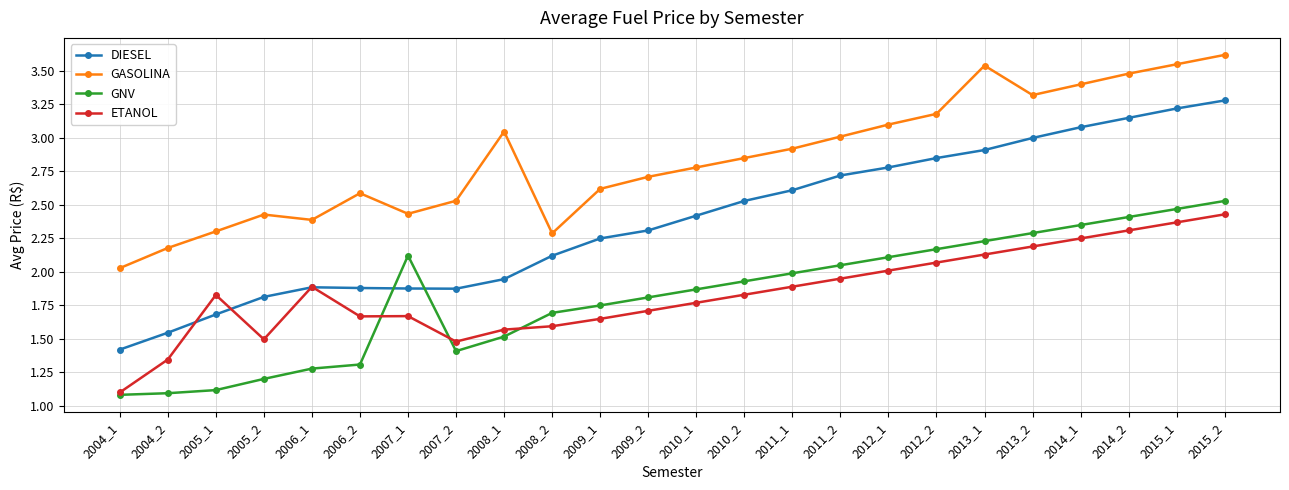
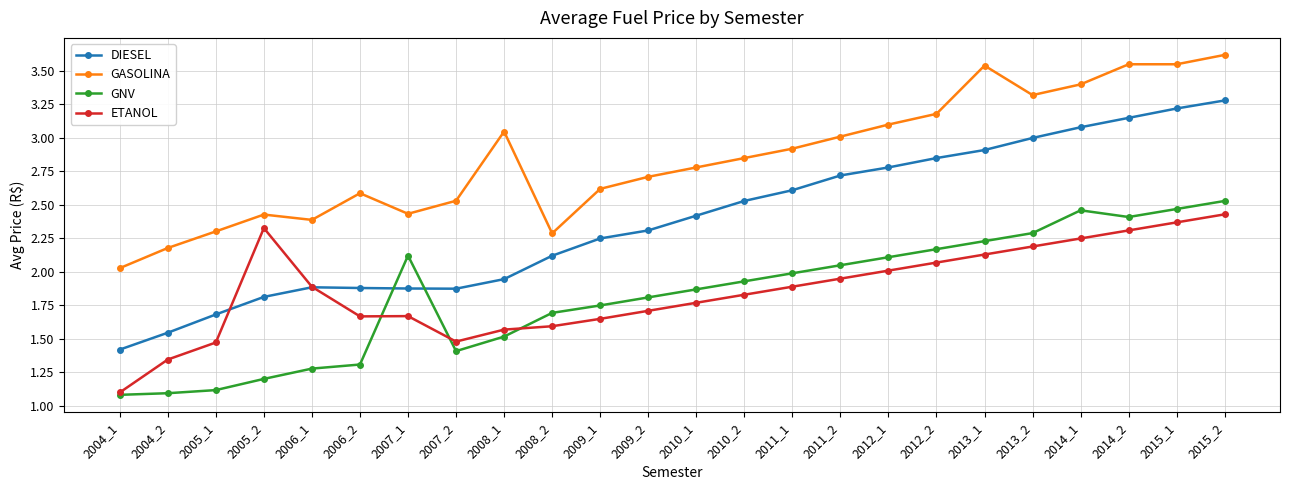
  {
    "DIESEL": {
      "2004_1": 1.42,
      "2004_2": 1.55,
      "2005_1": 1.68,
      "2005_2": 1.81,
      "2006_2": 1.88,
      "2007_1": 1.88,
      "2007_2": 1.88,
      "2008_1": 1.95,
      "2008_2": 2.12,
      "2009_1": 2.25,
      "2009_2": 2.31,
      "2010_1": 2.42,
      "2010_2": 2.53,
      "2011_1": 2.61,
      "2011_2": 2.72,
      "2012_1": 2.78,
      "2012_2": 2.85,
      "2013_1": 2.91,
      "2013_2": 3.00,
      "2014_1": 3.08,
      "2014_2": 3.15,
      "2015_1": 3.22,
      "2015_2": 3.28
    },
    "GASOLINA": {
      "2004_1": 2.03,
      "2004_2": 2.18,
      "2005_1": 2.30,
      "2005_2": 2.43,
      "2006_1": 2.39,
      "2006_2": 2.59,
      "2007_1": 2.43,
      "2007_2": 2.53,
      "2008_1": 3.05,
      "2008_2": 2.29,
      "2009_1": 2.62,
      "2009_2": 2.71,
      "2010_1": 2.78,
      "2010_2": 2.85,
      "2011_1": 2.92,
      "2011_2": 3.01,
      "2012_1": 3.10,
      "2012_2": 3.18,
      "2013_1": 3.54,
      "2013_2": 3.32,
      "2014_1": 3.40,
-     "2014_2": 3.48,
+     "2014_2": 3.55,
      "2015_1": 3.55,
      "2015_2": 3.62
    },
    "GNV": {
      "2004_2": 1.10,
      "2005_1": 1.12,
      "2005_2": 1.20,
      "2006_1": 1.28,
      "2006_2": 1.31,
      "2007_1": 2.12,
      "2007_2": 1.41,
      "2008_1": 1.52,
      "2008_2": 1.69,
      "2009_1": 1.75,
      "2009_2": 1.81,
      "2010_1": 1.87,
      "2010_2": 1.93,
      "2011_1": 1.99,
      "2011_2": 2.05,
      "2012_1": 2.11,
      "2012_2": 2.17,
      "2013_1": 2.23,
      "2013_2": 2.29,
-     "2014_1": 2.35,
+     "2014_1": 2.46,
      "2014_2": 2.41,
      "2015_1": 2.47,
      "2015_2": 2.53
    },
    "ETANOL": {
      "2004_2": 1.35,
-     "2005_1": 1.83,
-     "2005_2": 1.50,
+     "2005_1": 1.47,
+     "2005_2": 2.33,
      "2006_2": 1.67,
      "2007_1": 1.67,
      "2007_2": 1.48,
      "2008_1": 1.57,
      "2008_2": 1.59,
      "2009_1": 1.65,
      "2009_2": 1.71,
      "2010_1": 1.77,
      "2010_2": 1.83,
      "2011_1": 1.89,
      "2011_2": 1.95,
      "2012_1": 2.01,
      "2012_2": 2.07,
      "2013_1": 2.13,
      "2013_2": 2.19,
      "2014_1": 2.25,
      "2014_2": 2.31,
      "2015_1": 2.37,
      "2015_2": 2.43
    }
  }
